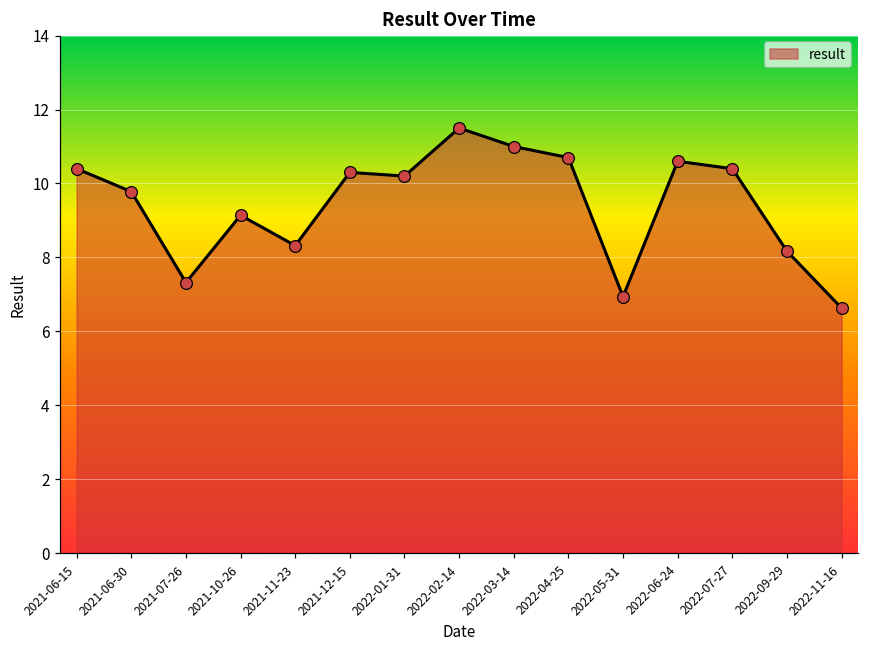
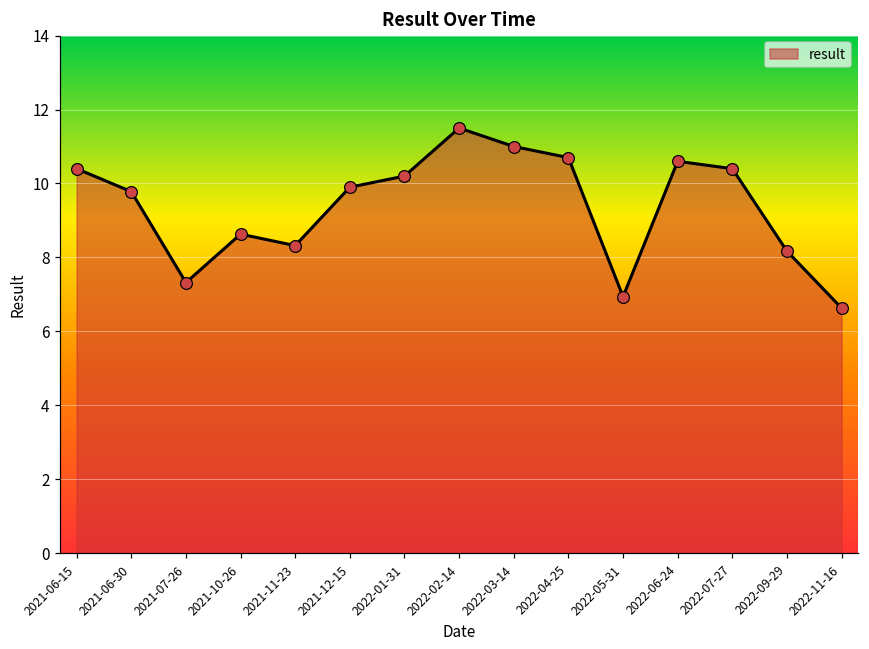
  {
    "2021-06-15": 10.4,
    "2021-06-30": 9.8,
    "2021-07-26": 7.3,
-   "2021-10-26": 9.1,
+   "2021-10-26": 8.6,
    "2021-11-23": 8.3,
-   "2021-12-15": 10.3,
+   "2021-12-15": 9.9,
    "2022-01-31": 10.2,
    "2022-02-14": 11.5,
    "2022-03-14": 11.0,
    "2022-04-25": 10.7,
    "2022-05-31": 6.9,
    "2022-06-24": 10.6,
    "2022-07-27": 10.4,
    "2022-09-29": 8.2,
    "2022-11-16": 6.6
  }
